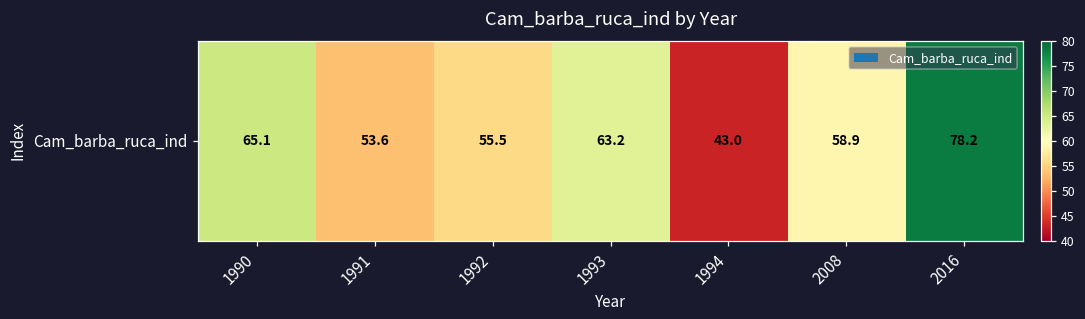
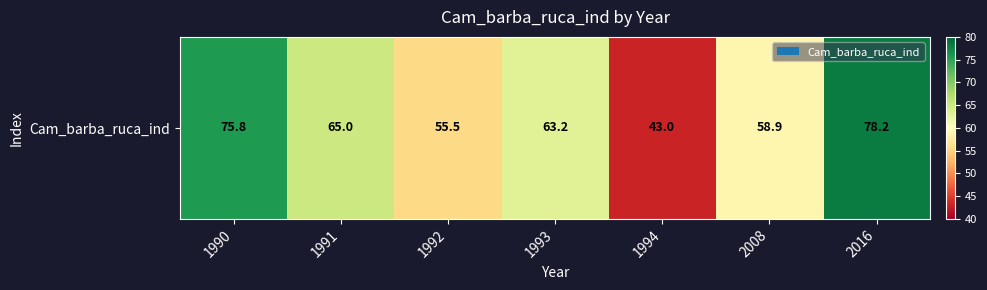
  {
    "Cam_barba_ruca_ind": {
-     "1990": 65.1,
-     "1991": 53.6,
+     "1990": 75.8,
+     "1991": 65.0,
      "1992": 55.5,
      "1993": 63.2,
      "1994": 43.0,
      "2008": 58.9,
      "2016": 78.2
    }
  }
